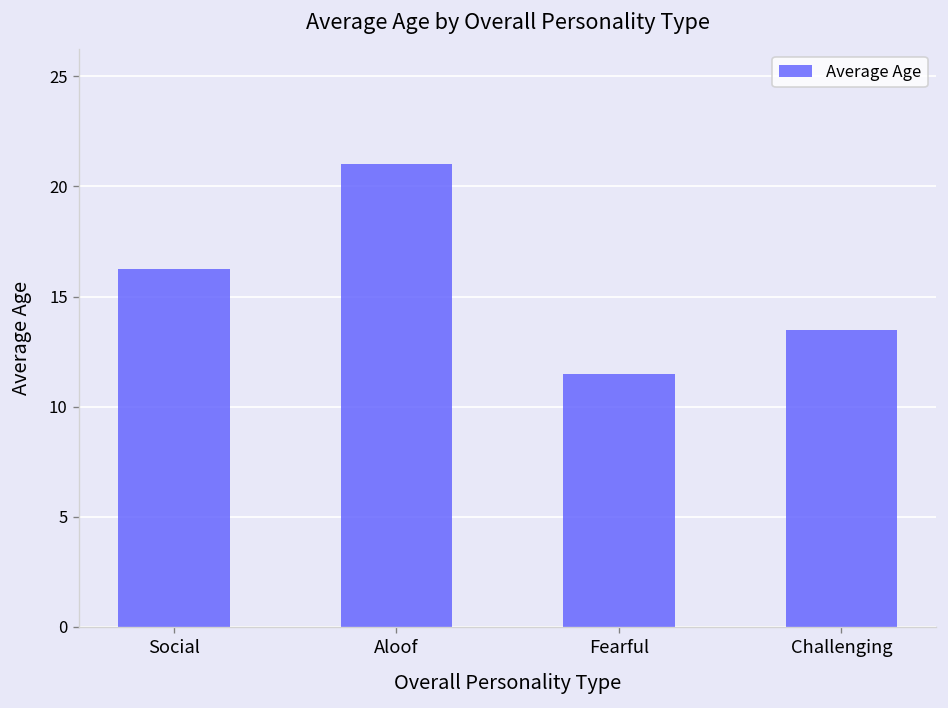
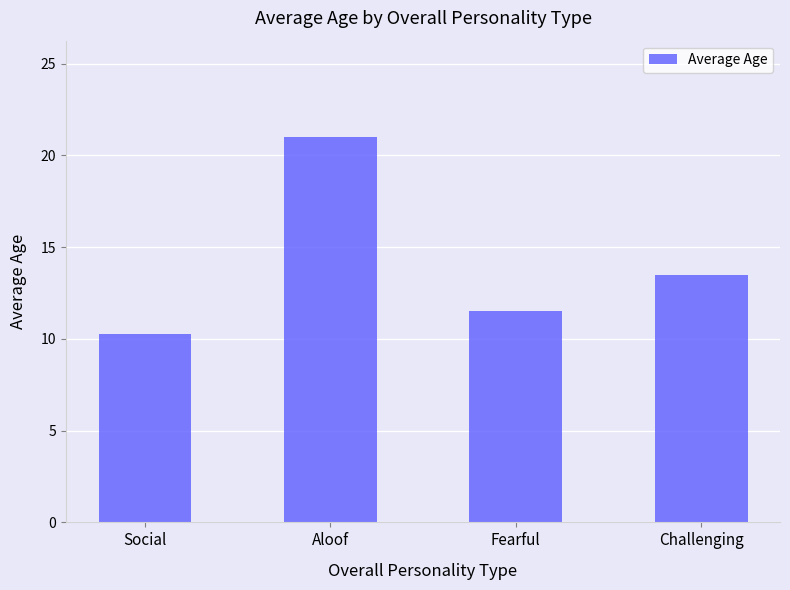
  {
-   "Social": 16.3,
+   "Social": 10.3,
    "Aloof": 21.0,
    "Fearful": 11.5,
    "Challenging": 13.5
  }
